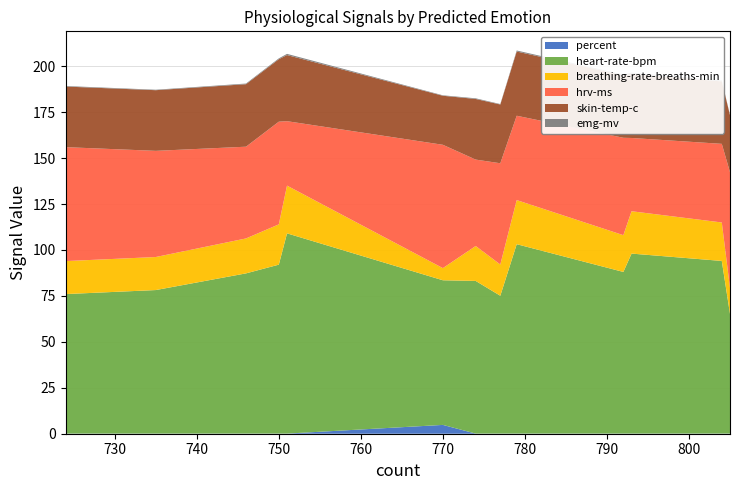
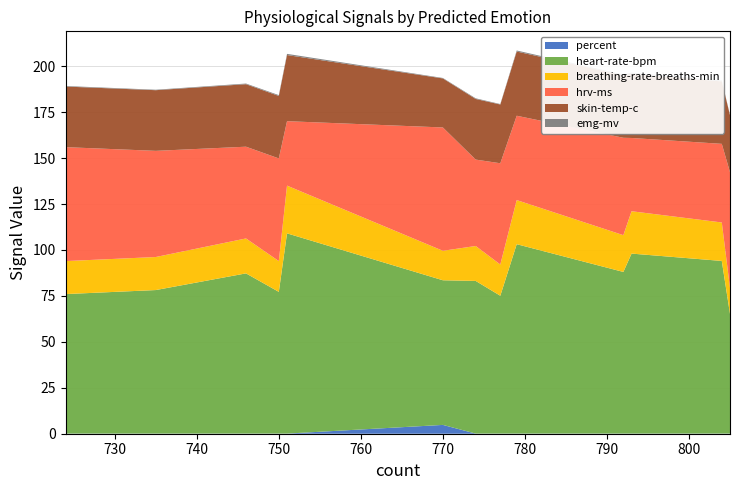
  {
    "percent": {
      "770": 5
    },
    "heart-rate-bpm": {
-     "750": 92,
+     "750": 77,
      "770": 79
    },
    "breathing-rate-breaths-min": {
-     "750": 22,
-     "770": 7
+     "750": 17,
+     "770": 16
    },
    "hrv-ms": {
      "750": 56,
      "770": 67
    }
  }
